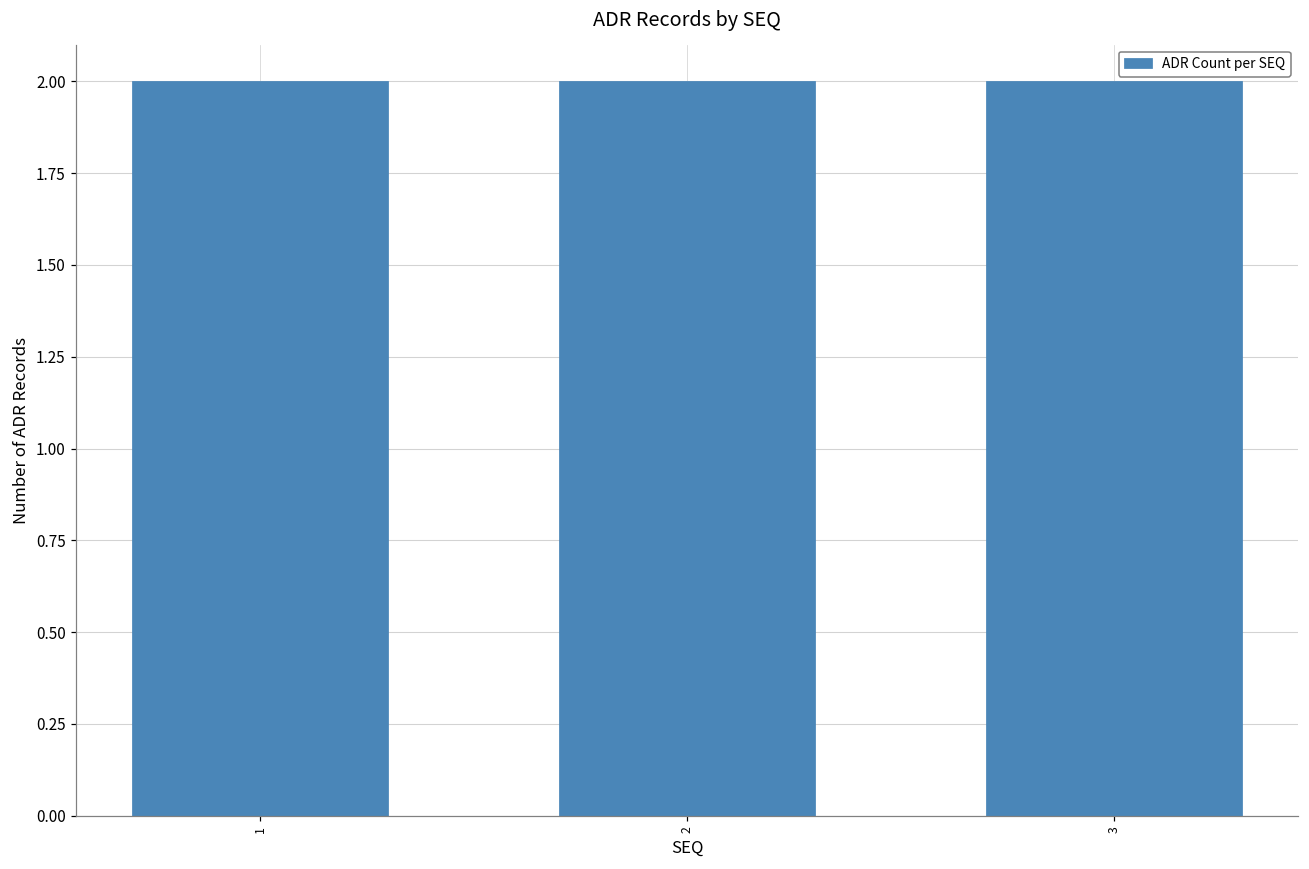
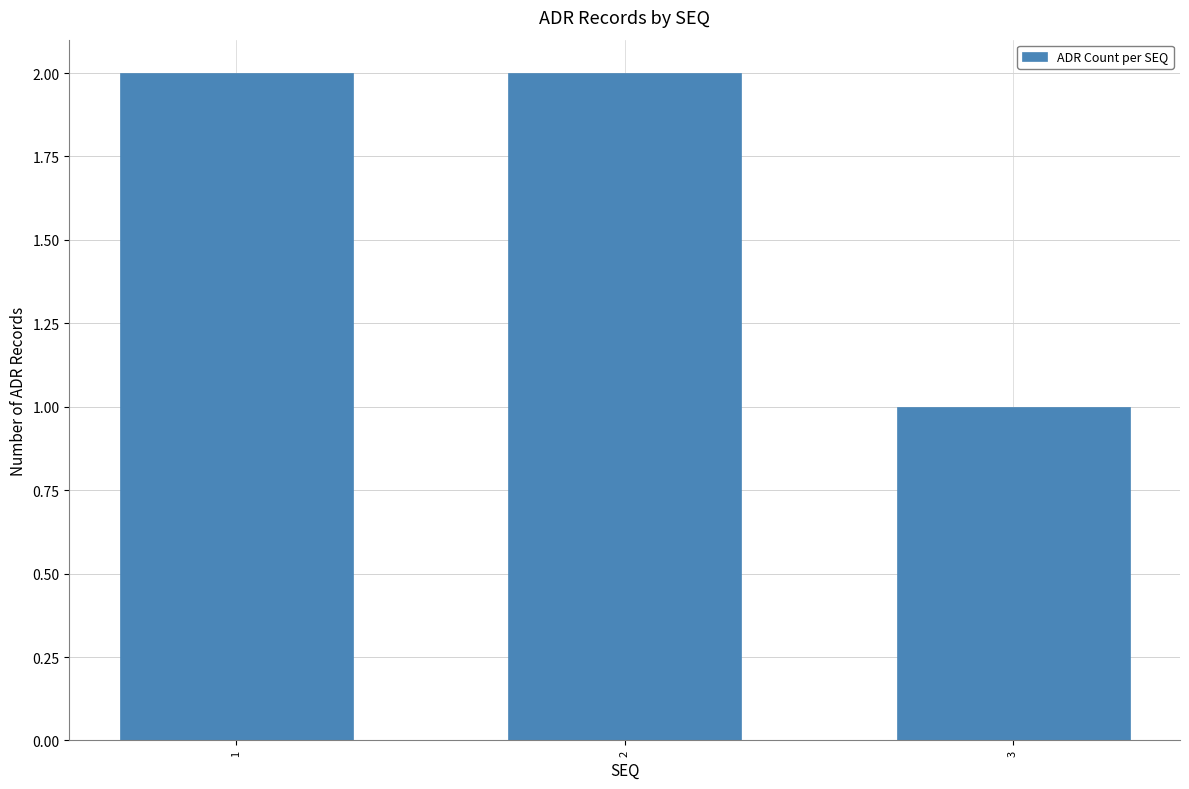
  {
    "1": 2,
    "2": 2,
-   "3": 2
+   "3": 1
  }
